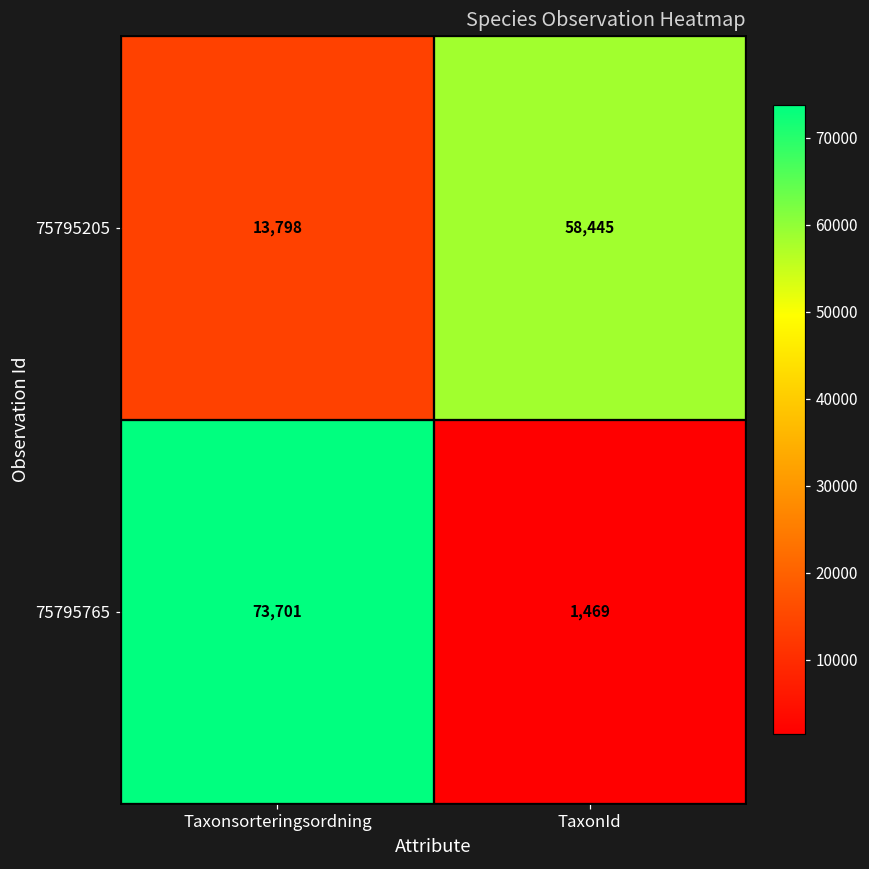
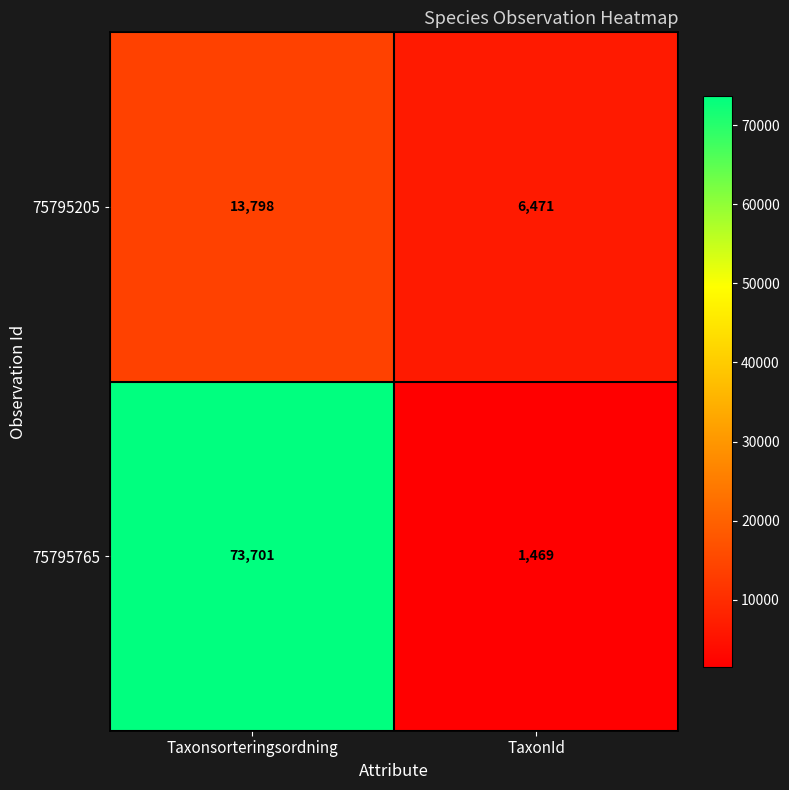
  {
    "75795205": {
      "Taxonsorteringsordning": "13,798",
-     "TaxonId": "58,445"
+     "TaxonId": "6,471"
    },
    "75795765": {
      "Taxonsorteringsordning": "73,701",
      "TaxonId": "1,469"
    }
  }
